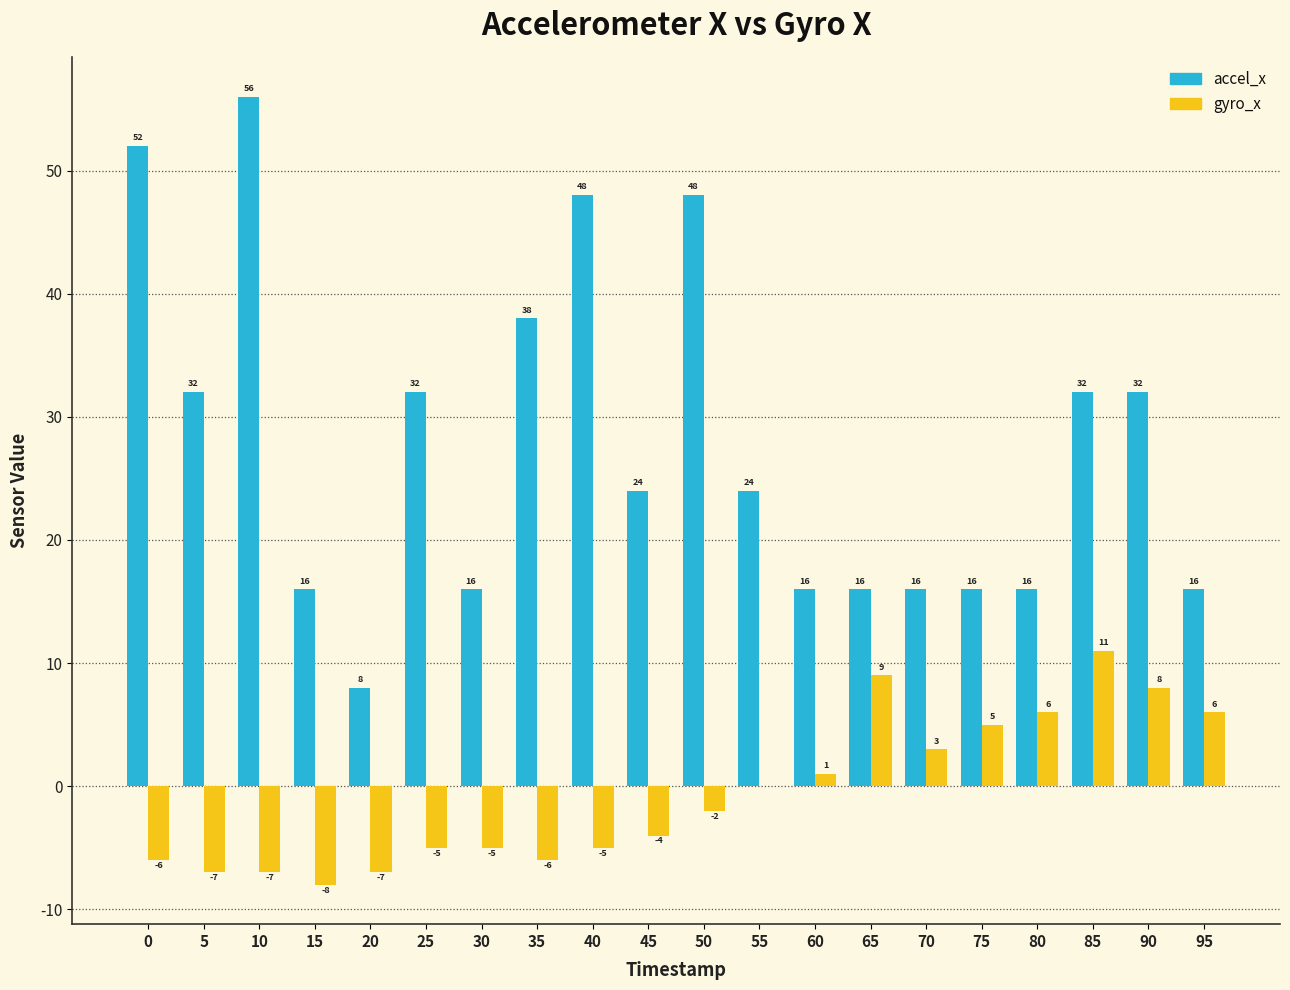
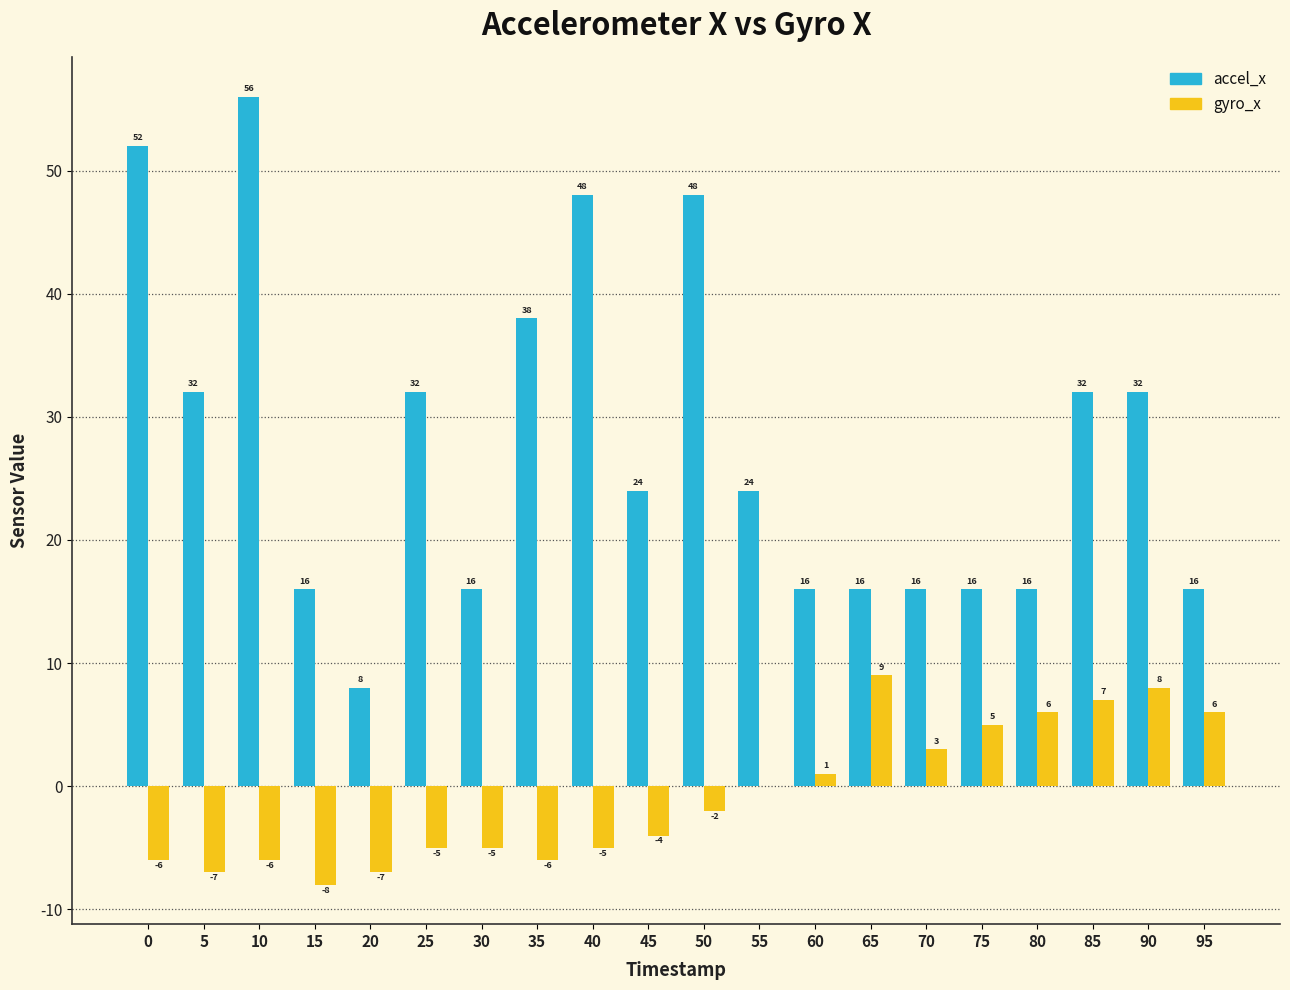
  {
    "accel_x": {
      "0": 52,
      "5": 32,
      "10": 56,
      "15": 16,
      "20": 8,
      "25": 32,
      "30": 16,
      "35": 38,
      "40": 48,
      "45": 24,
      "50": 48,
      "55": 24,
      "60": 16,
      "65": 16,
      "70": 16,
      "75": 16,
      "80": 16,
      "85": 32,
      "90": 32,
      "95": 16
    },
    "gyro_x": {
      "0": -6,
      "5": -7,
-     "10": -7,
+     "10": -6,
      "15": -8,
      "20": -7,
      "25": -5,
      "30": -5,
      "35": -6,
      "40": -5,
      "45": -4,
      "50": -2,
      "60": 1,
      "65": 9,
      "70": 3,
      "75": 5,
      "80": 6,
-     "85": 11,
+     "85": 7,
      "90": 8,
      "95": 6
    }
  }
